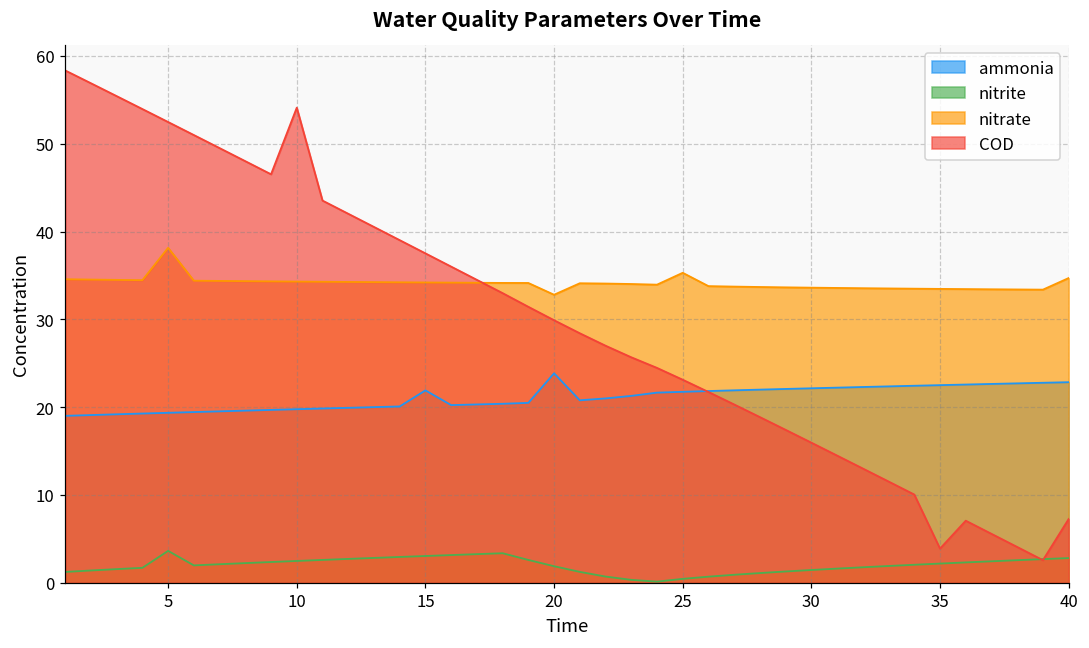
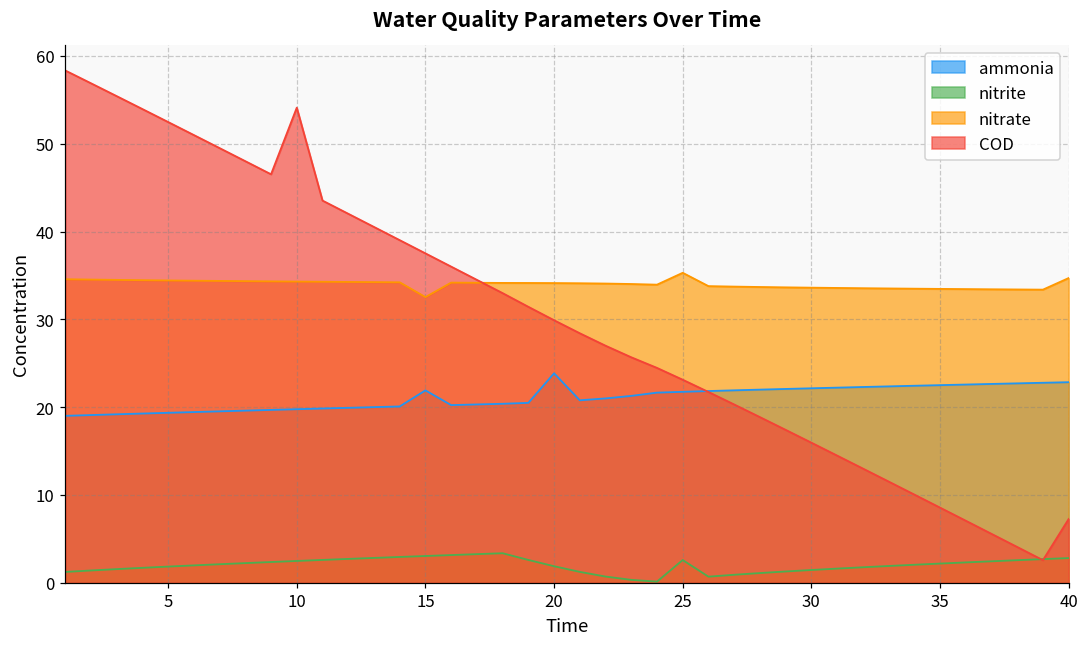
  {
    "ammonia": {
      "5": 19,
      "10": 20,
      "15": 22,
      "20": 24,
      "25": 22,
      "30": 22,
      "35": 23,
      "40": 23
    },
    "nitrite": {
-     "5": 4,
+     "5": 2,
      "10": 2,
      "15": 3,
      "20": 2,
-     "25": 0,
+     "25": 3,
      "30": 1,
      "35": 2,
      "40": 3
    },
    "nitrate": {
-     "5": 38,
+     "5": 34,
      "10": 34,
-     "15": 34,
-     "20": 33,
+     "15": 33,
+     "20": 34,
      "25": 35,
      "30": 34,
      "35": 33,
      "40": 35
    },
    "COD": {
      "5": 52,
      "10": 54,
      "15": 38,
      "20": 30,
      "25": 23,
      "30": 16,
-     "35": 4,
+     "35": 9,
      "40": 7
    }
  }
